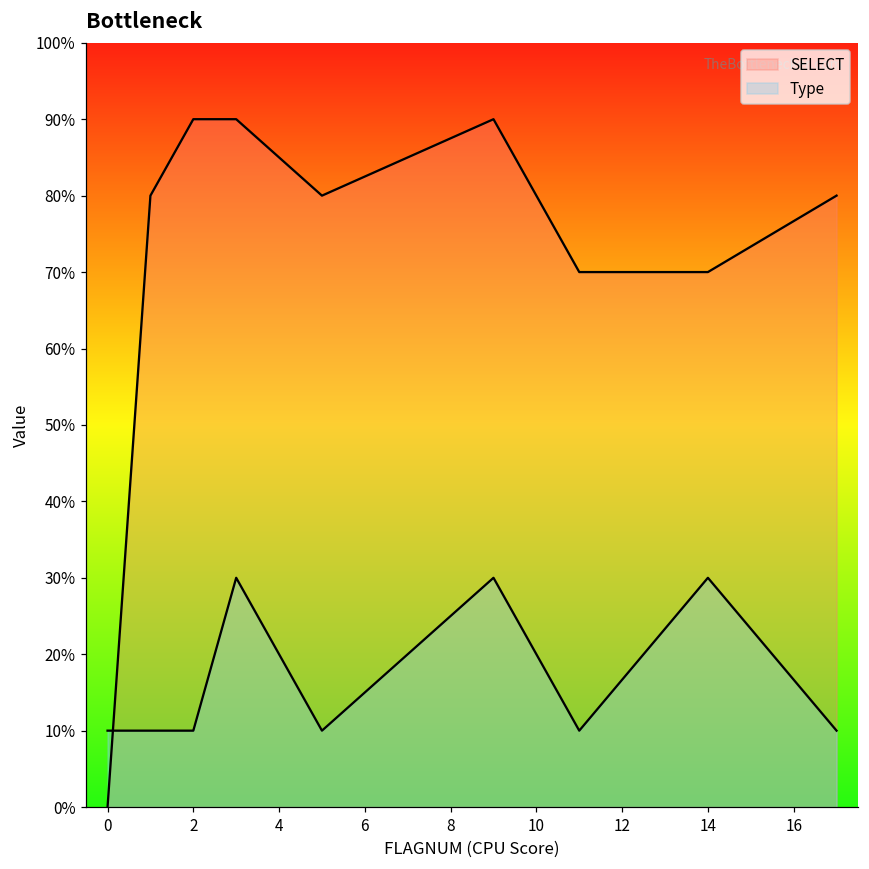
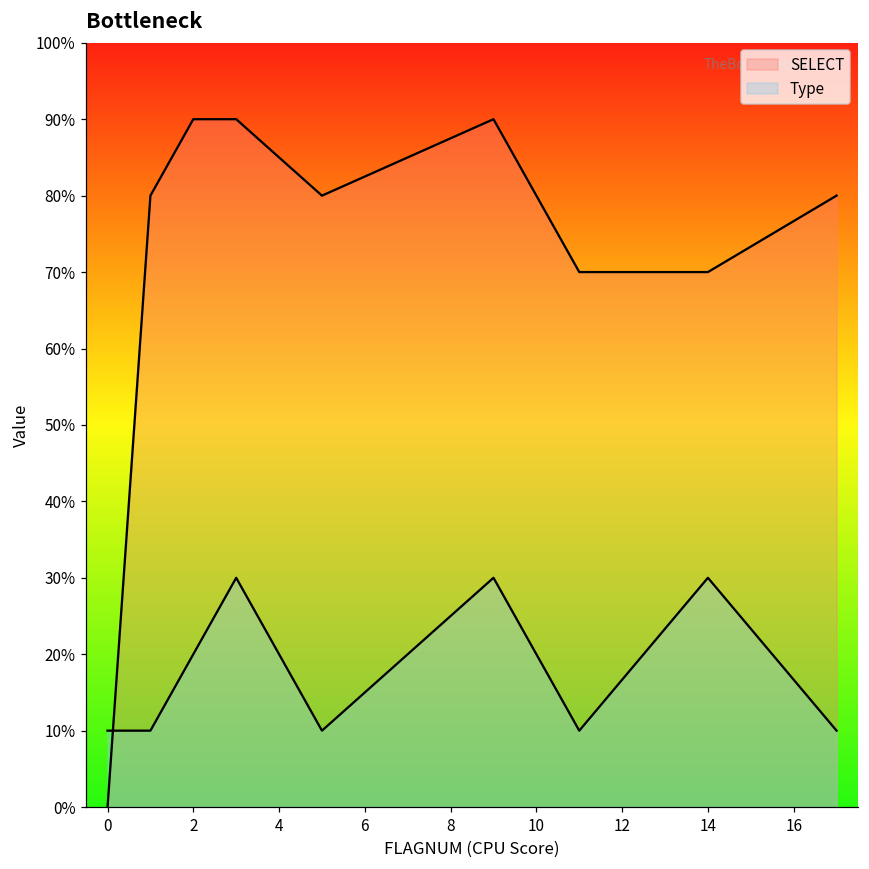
  {
    "SELECT": {
      "0": "0%",
      "2": "90%",
      "14": "70%"
    },
    "Type": {
      "0": "10%",
-     "2": "10%",
+     "2": "20%",
      "14": "30%"
    }
  }
